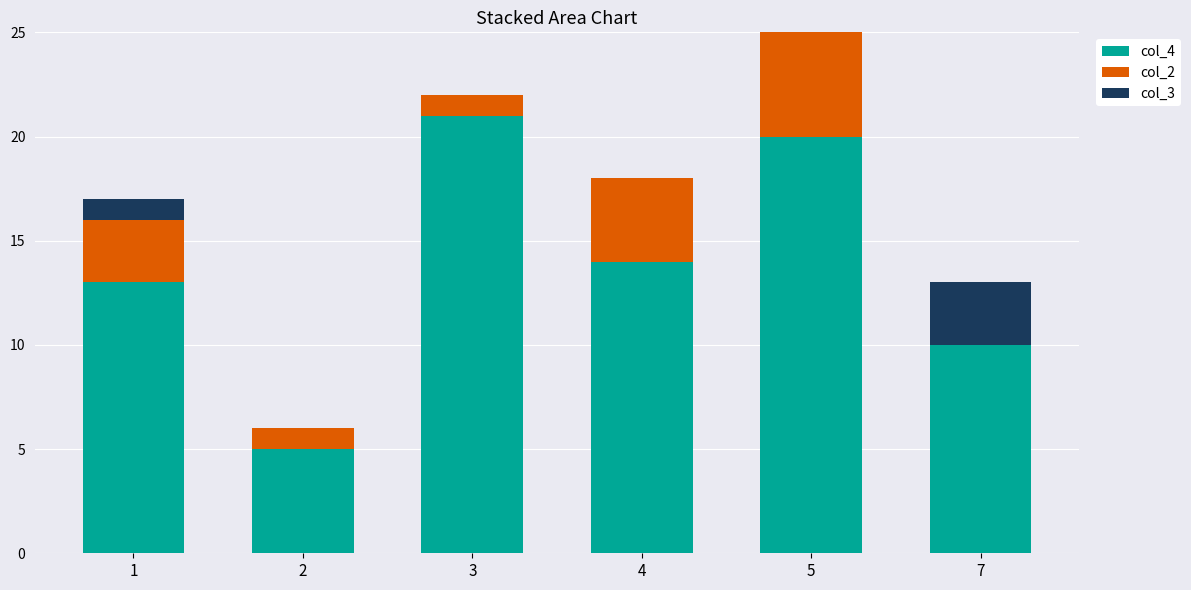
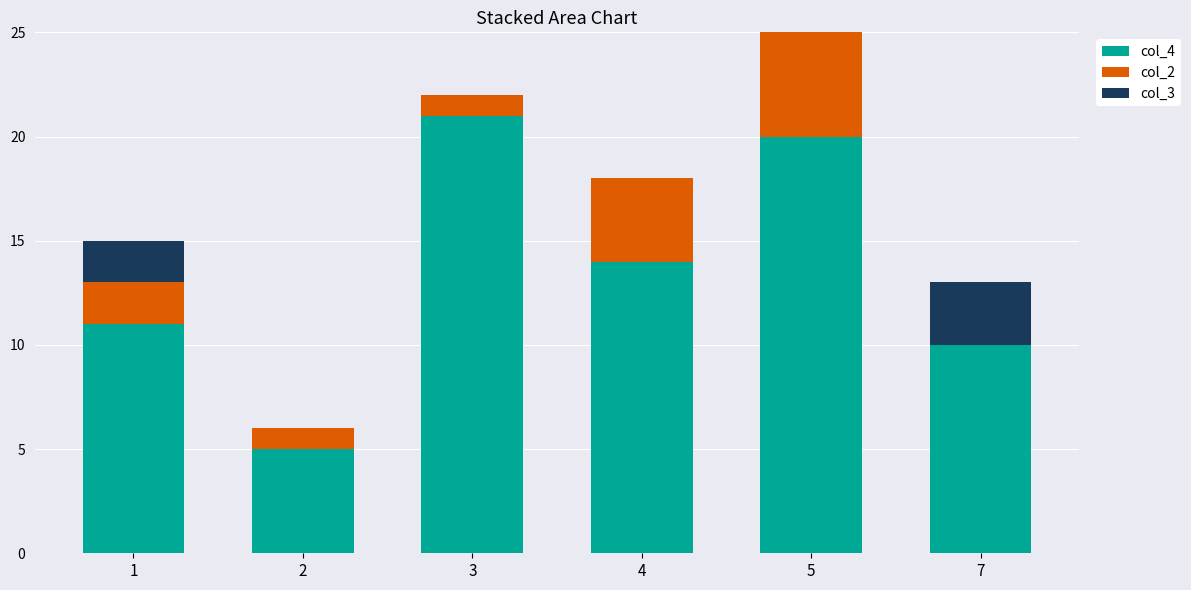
  {
    "col_4": {
-     "1": 13,
+     "1": 11,
      "2": 5,
      "3": 21,
      "4": 14,
      "5": 20,
      "7": 10
    },
    "col_2": {
-     "1": 3,
+     "1": 2,
      "2": 1,
      "3": 1,
      "4": 4,
      "5": 5,
      "7": 0
    },
    "col_3": {
-     "1": 1,
+     "1": 2,
      "2": 0,
      "3": 0,
      "4": 0,
      "5": 0,
      "7": 3
    }
  }
